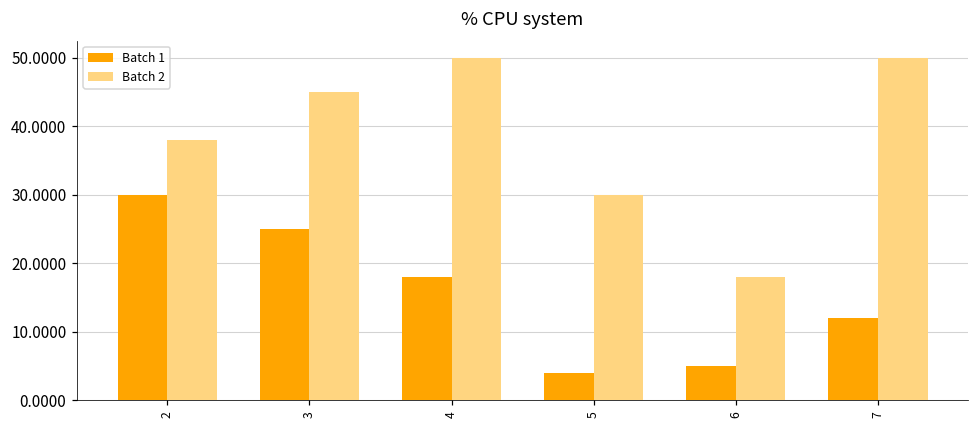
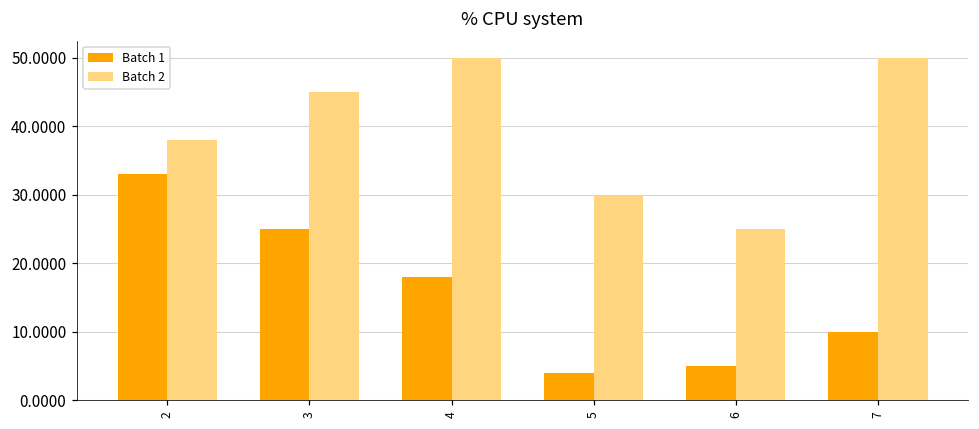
  {
    "Batch 1": {
-     "2": 30,
+     "2": 33,
      "3": 25,
      "4": 18,
      "5": 4,
      "6": 5,
-     "7": 12
+     "7": 10
    },
    "Batch 2": {
      "2": 38,
      "3": 45,
      "4": 50,
      "5": 30,
-     "6": 18,
+     "6": 25,
      "7": 50
    }
  }
